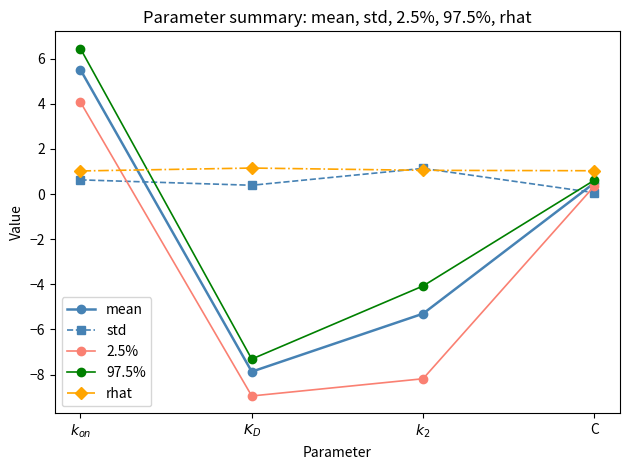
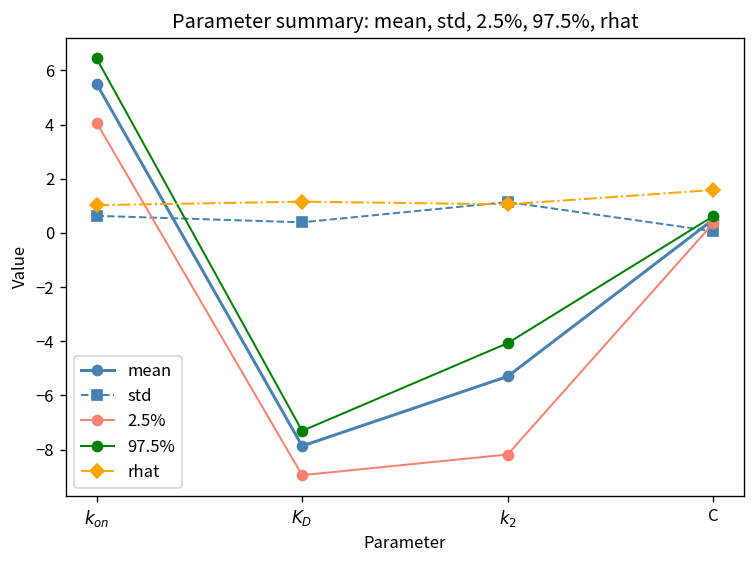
  {
    "2.5%": {
      "C": 0.4
    },
    "97.5%": {
      "C": 0.6
    },
    "rhat": {
-     "C": 1.0
+     "C": 1.6
    }
  }
